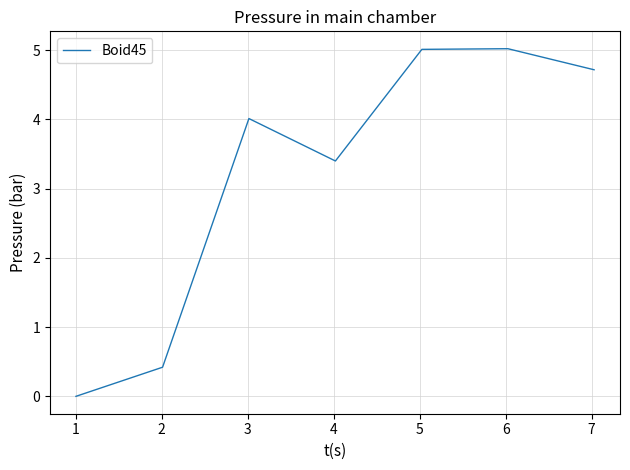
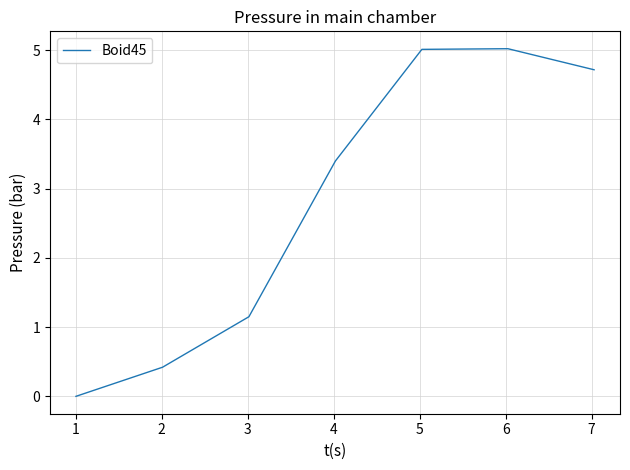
  {
    "1": 0.0,
    "2": 0.4,
-   "3": 4.0
+   "3": 1.2
  }
